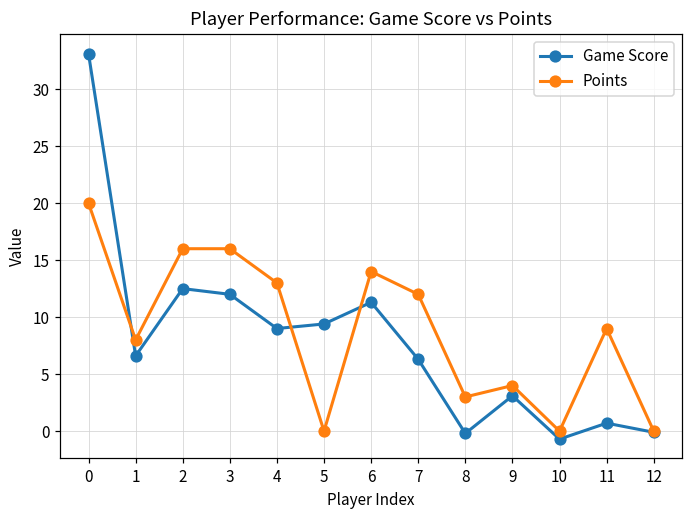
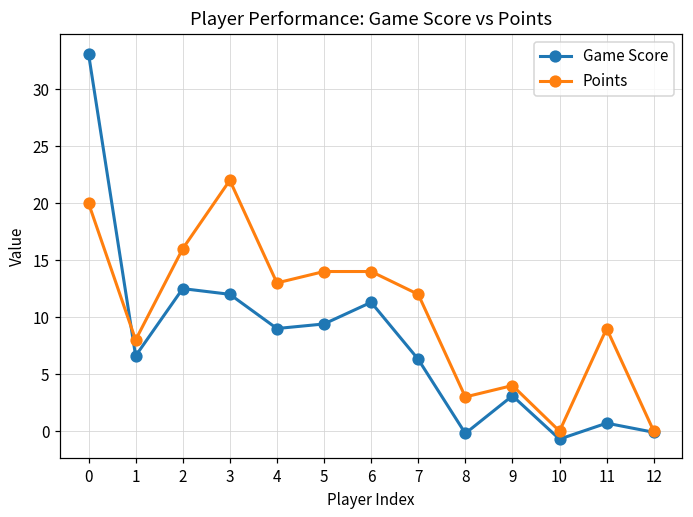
  {
    "Game Score": {
      "0": 33,
      "1": 6.6,
      "2": 12.5,
      "3": 12,
      "4": 9,
      "5": 9.4,
      "6": 11.3,
      "7": 6.3,
      "8": 0,
      "9": 3,
      "10": -0.7,
      "11": 0.7
    },
    "Points": {
      "0": 20,
      "1": 8,
      "2": 16,
-     "3": 16,
+     "3": 22,
      "4": 13,
-     "5": 0,
+     "5": 14,
      "6": 14,
      "7": 12,
      "8": 3,
      "9": 4,
      "10": 0,
      "11": 9
    }
  }
